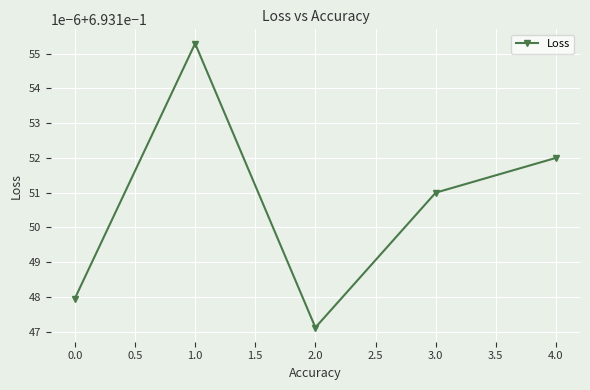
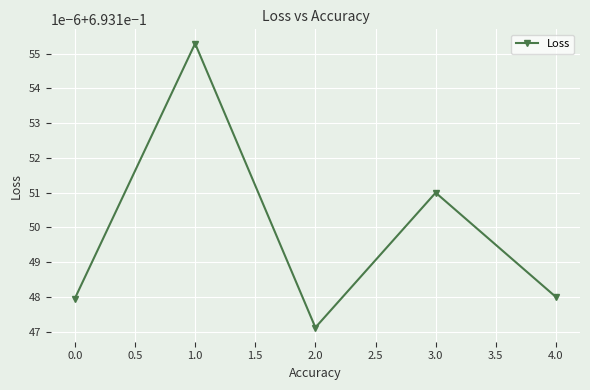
  {
    "0.0": 0.693148,
    "1.0": 0.6931553,
    "2.0": 0.6931471,
    "3.0": 0.693151,
-   "4.0": 0.693152
+   "4.0": 0.693148
  }
